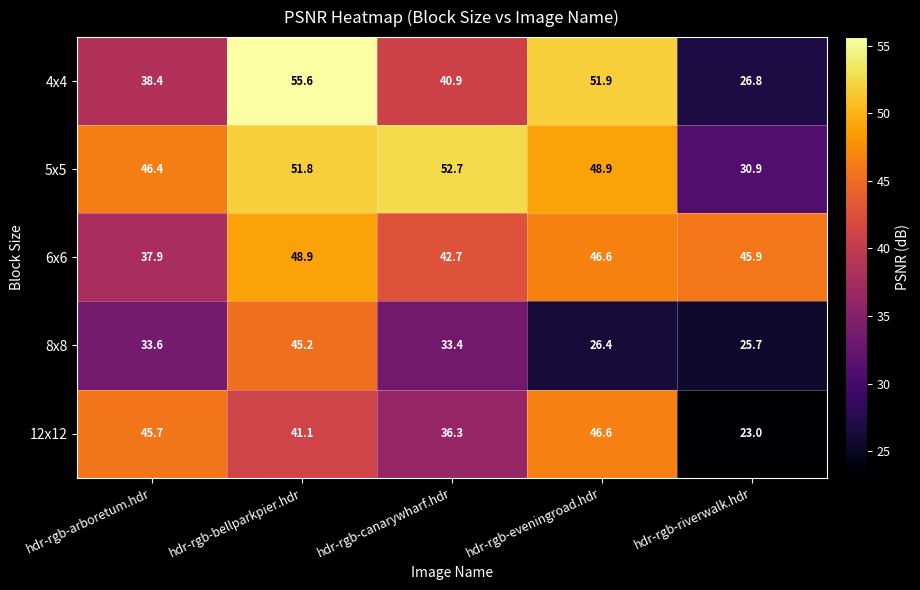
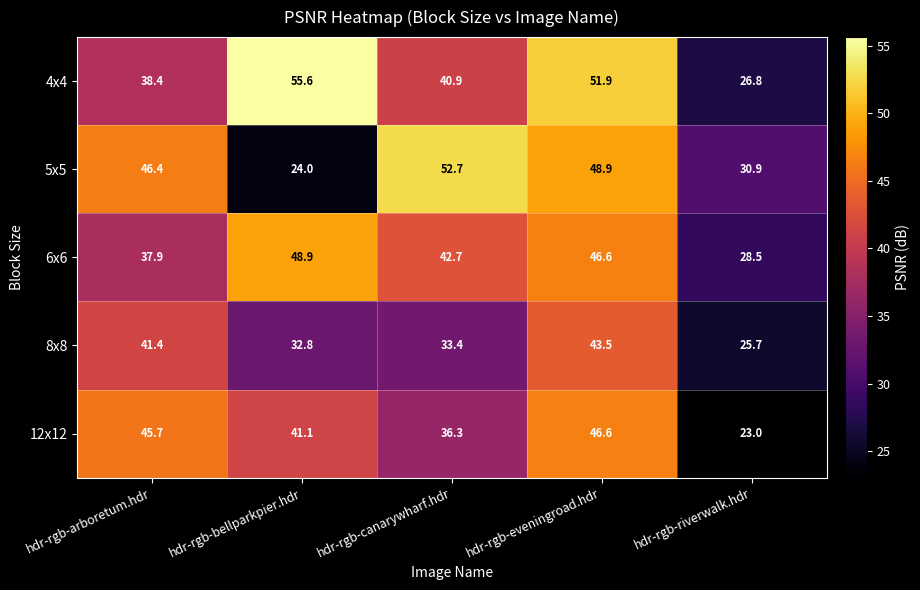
  {
    "4x4": {
      "hdr-rgb-arboretum.hdr": 38.4,
      "hdr-rgb-bellparkpier.hdr": 55.6,
      "hdr-rgb-canarywharf.hdr": 40.9,
      "hdr-rgb-eveningroad.hdr": 51.9,
      "hdr-rgb-riverwalk.hdr": 26.8
    },
    "5x5": {
      "hdr-rgb-arboretum.hdr": 46.4,
-     "hdr-rgb-bellparkpier.hdr": 51.8,
+     "hdr-rgb-bellparkpier.hdr": 24.0,
      "hdr-rgb-canarywharf.hdr": 52.7,
      "hdr-rgb-eveningroad.hdr": 48.9,
      "hdr-rgb-riverwalk.hdr": 30.9
    },
    "6x6": {
      "hdr-rgb-arboretum.hdr": 37.9,
      "hdr-rgb-bellparkpier.hdr": 48.9,
      "hdr-rgb-canarywharf.hdr": 42.7,
      "hdr-rgb-eveningroad.hdr": 46.6,
-     "hdr-rgb-riverwalk.hdr": 45.9
+     "hdr-rgb-riverwalk.hdr": 28.5
    },
    "8x8": {
-     "hdr-rgb-arboretum.hdr": 33.6,
-     "hdr-rgb-bellparkpier.hdr": 45.2,
+     "hdr-rgb-arboretum.hdr": 41.4,
+     "hdr-rgb-bellparkpier.hdr": 32.8,
      "hdr-rgb-canarywharf.hdr": 33.4,
-     "hdr-rgb-eveningroad.hdr": 26.4,
+     "hdr-rgb-eveningroad.hdr": 43.5,
      "hdr-rgb-riverwalk.hdr": 25.7
    },
    "12x12": {
      "hdr-rgb-arboretum.hdr": 45.7,
      "hdr-rgb-bellparkpier.hdr": 41.1,
      "hdr-rgb-canarywharf.hdr": 36.3,
      "hdr-rgb-eveningroad.hdr": 46.6,
      "hdr-rgb-riverwalk.hdr": 23.0
    }
  }
